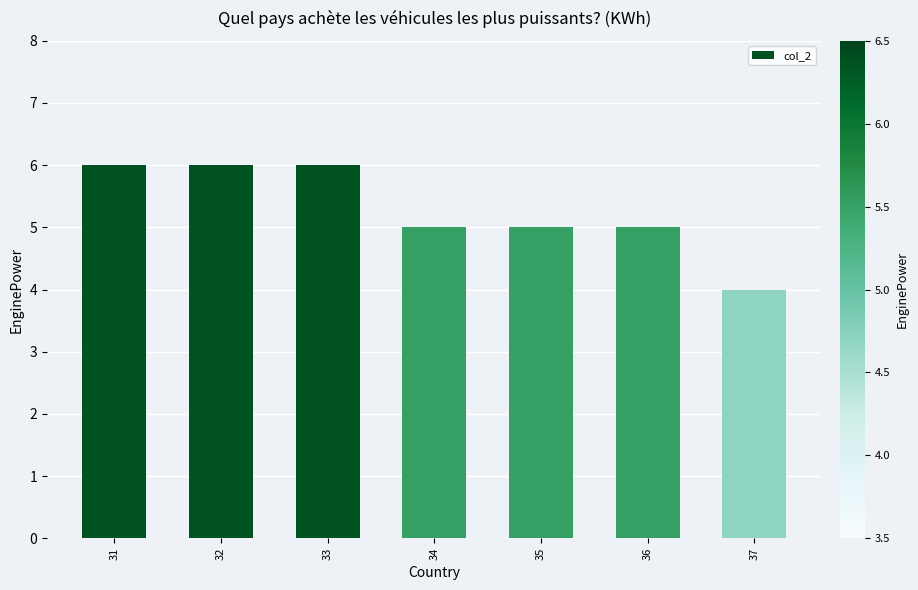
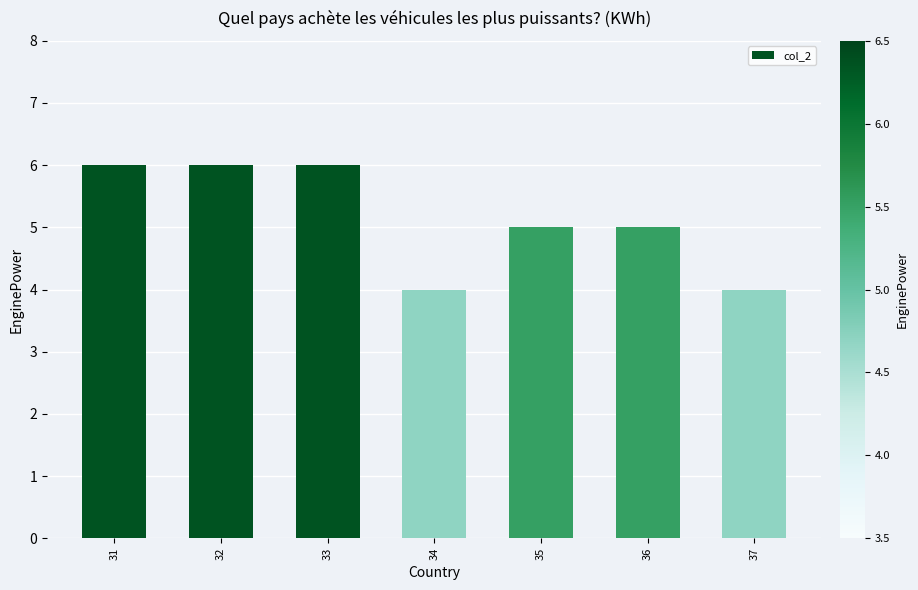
  {
    "31": 6,
    "32": 6,
    "33": 6,
-   "34": 5,
+   "34": 4,
    "35": 5,
    "36": 5,
    "37": 4
  }
